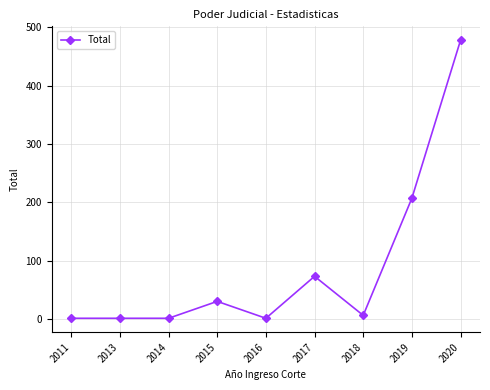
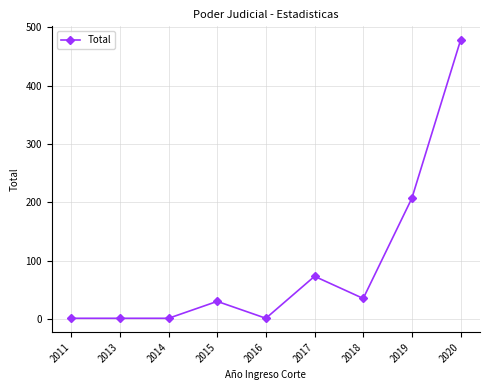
  {
    "2011": 0,
    "2013": 0,
    "2014": 0,
    "2015": 30,
    "2016": 0,
    "2017": 70,
-   "2018": 10,
+   "2018": 40,
    "2019": 210,
    "2020": 480
  }
